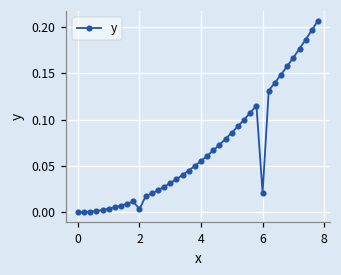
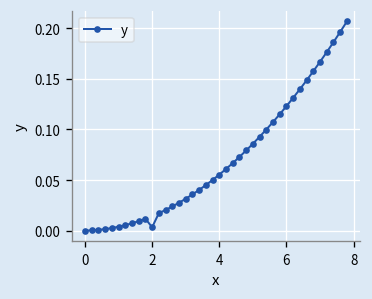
  {
    "0": 0.00,
    "2": 0.00,
    "4": 0.06,
-   "6": 0.02
+   "6": 0.12
  }
